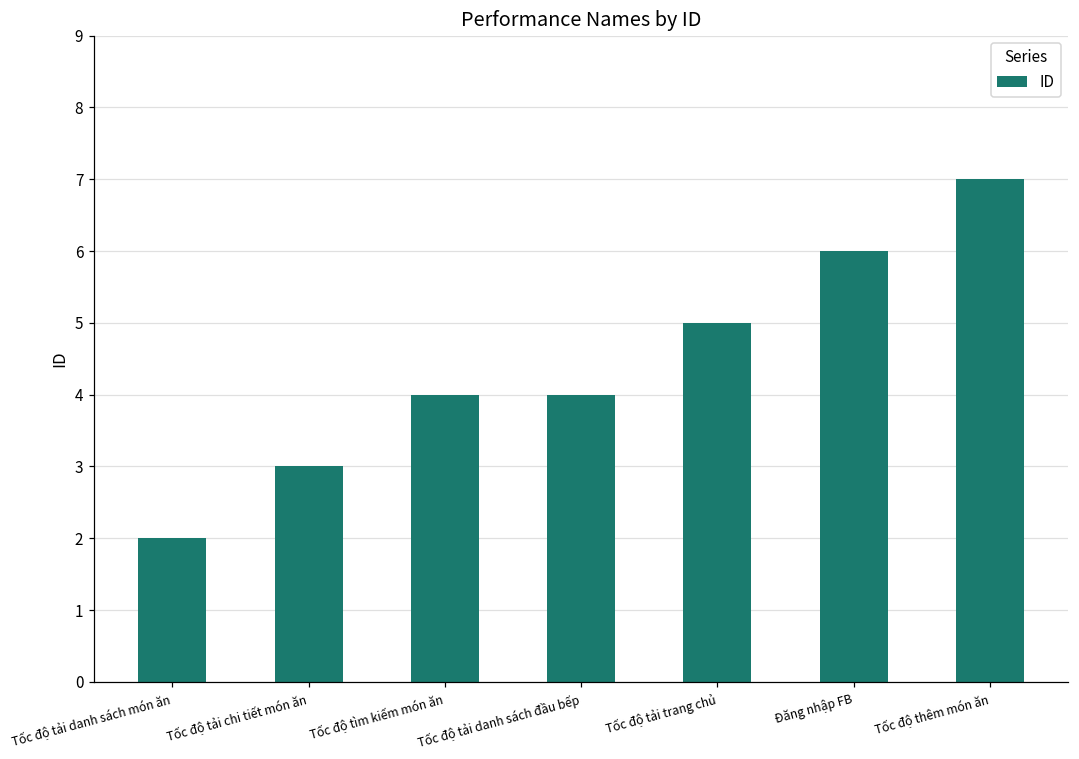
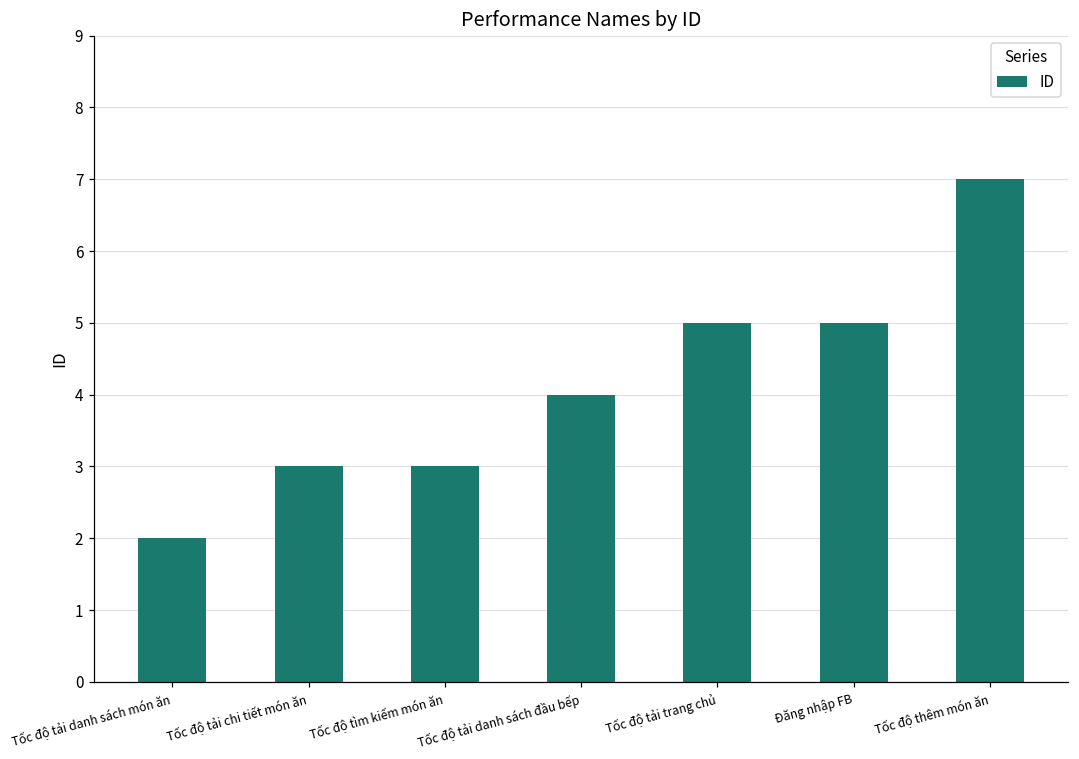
  {
    "Tốc độ tải danh sách món ăn": 2,
    "Tốc độ tải chi tiết món ăn": 3,
-   "Tốc độ tìm kiếm món ăn": 4,
+   "Tốc độ tìm kiếm món ăn": 3,
    "Tốc độ tải danh sách đầu bếp": 4,
    "Tốc độ tải trang chủ": 5,
-   "Đăng nhập FB": 6,
+   "Đăng nhập FB": 5,
    "Tốc độ thêm món ăn": 7
  }
